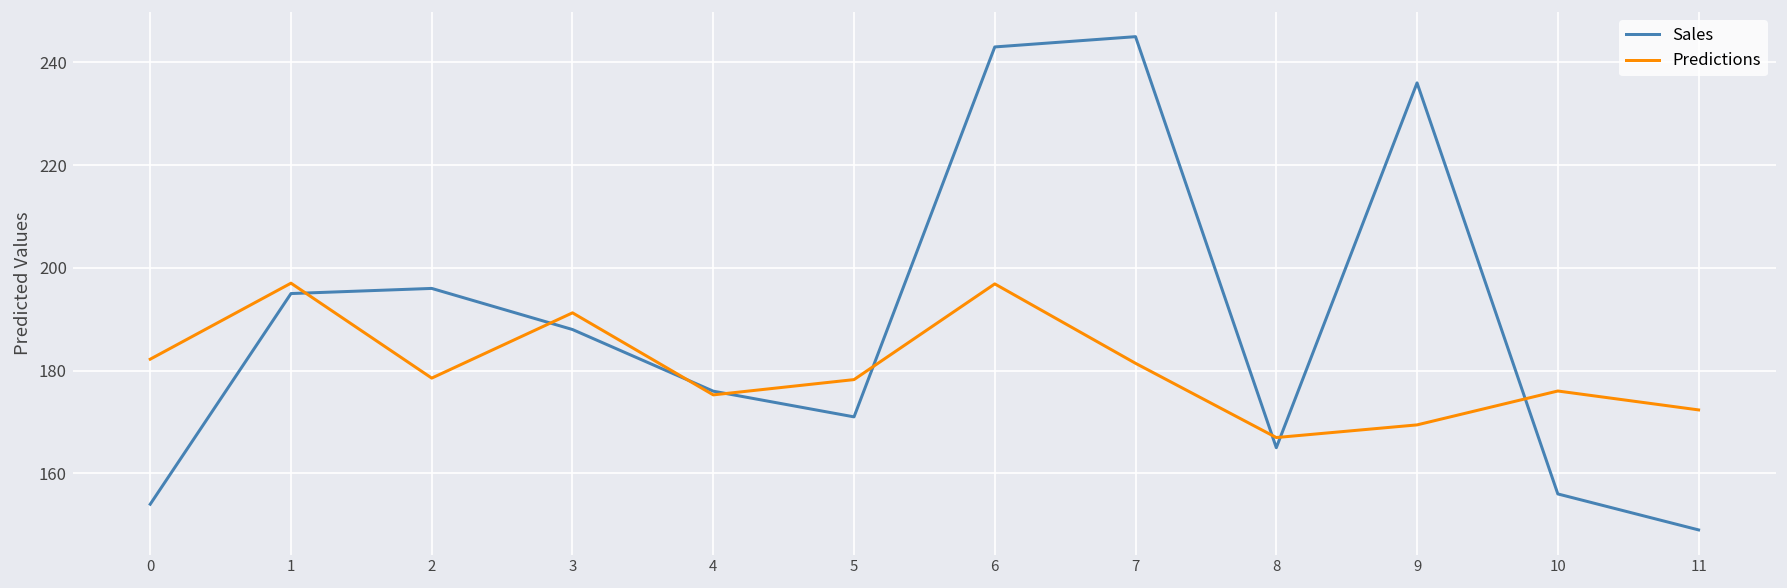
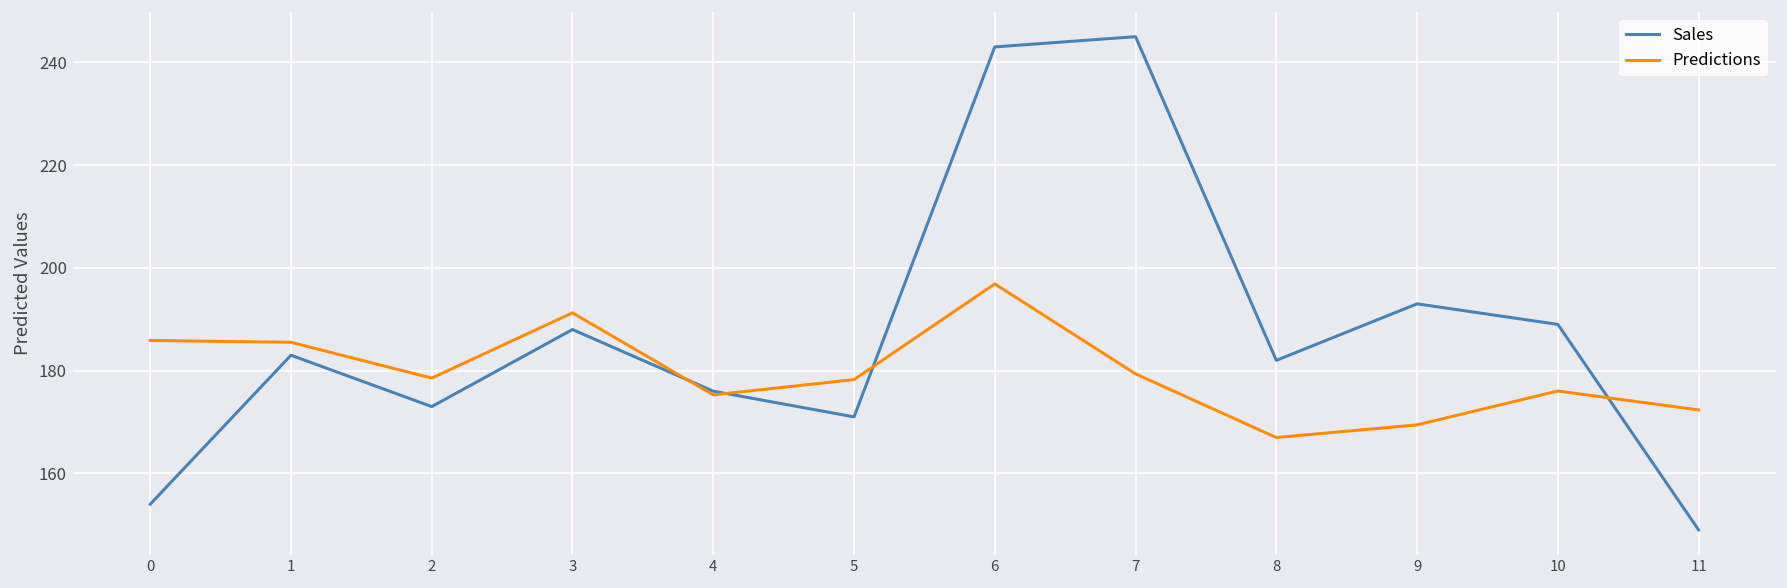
  {
    "Sales": {
      "0": 154,
-     "1": 195,
-     "2": 196,
+     "1": 183,
+     "2": 173,
      "3": 188,
      "4": 176,
      "5": 171,
      "6": 243,
      "7": 245,
-     "8": 165,
-     "9": 236,
-     "10": 156,
+     "8": 182,
+     "9": 193,
+     "10": 189,
      "11": 149
    },
    "Predictions": {
-     "0": 182,
-     "1": 197,
+     "0": 186,
+     "1": 186,
      "2": 179,
      "3": 191,
      "4": 175,
      "5": 178,
      "6": 197,
-     "7": 181,
+     "7": 179,
      "8": 167,
      "9": 169,
      "10": 176,
      "11": 172
    }
  }
